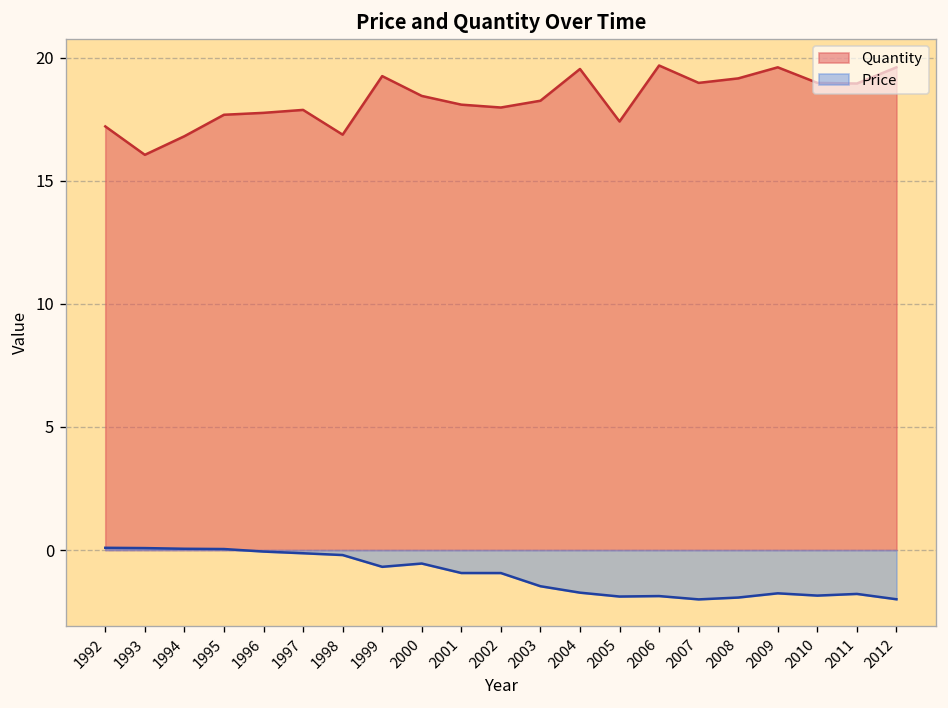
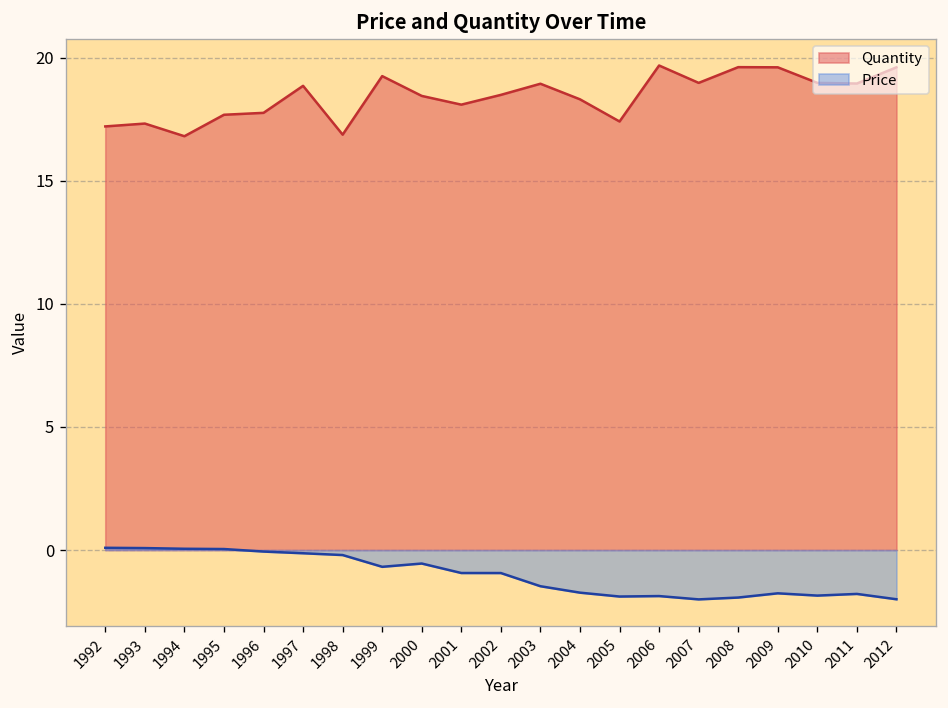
  {
    "Quantity": {
      "1992": 17.2,
-     "1993": 16.1,
+     "1993": 17.3,
      "1994": 16.8,
      "1995": 17.7,
      "1996": 17.8,
-     "1997": 17.9,
+     "1997": 18.9,
      "1998": 16.9,
      "1999": 19.3,
      "2000": 18.5,
      "2001": 18.1,
-     "2002": 18.0,
-     "2003": 18.3,
-     "2004": 19.5,
+     "2002": 18.5,
+     "2003": 18.9,
+     "2004": 18.3,
      "2005": 17.4,
      "2006": 19.7,
      "2007": 19.0,
-     "2008": 19.2,
+     "2008": 19.6,
      "2009": 19.6
    }
  }
